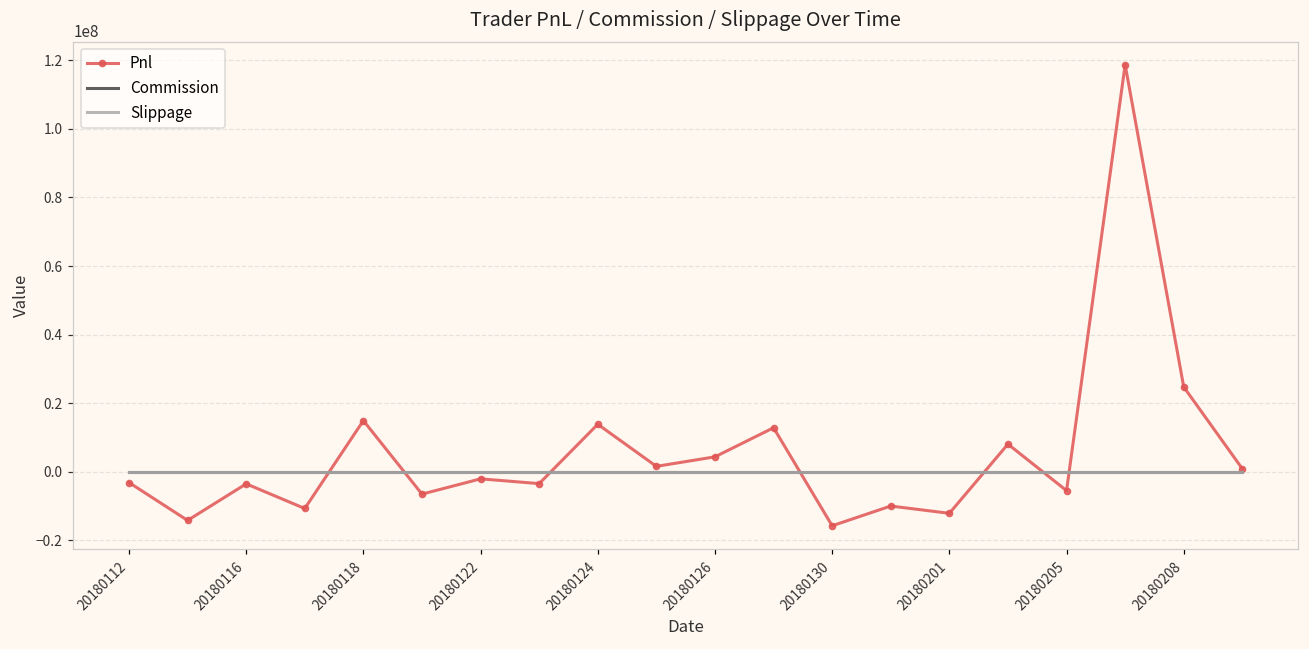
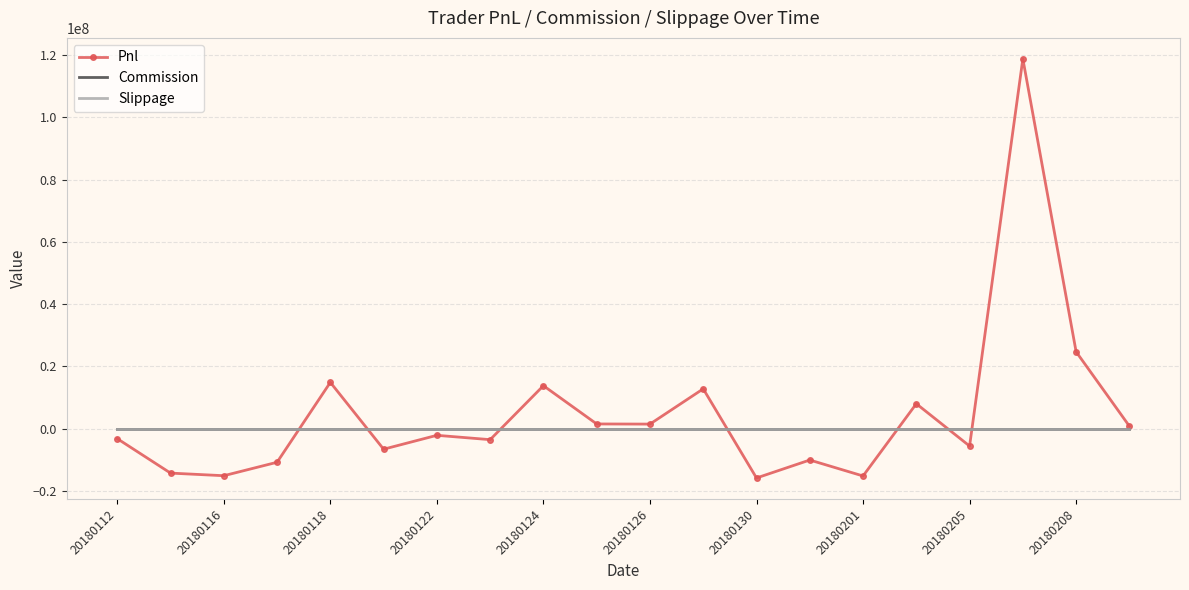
  {
    "Pnl": {
      "20180112": -3000000,
-     "20180116": -4000000,
+     "20180116": -15000000,
      "20180118": 15000000,
      "20180122": -2000000,
      "20180124": 14000000,
-     "20180126": 4000000,
+     "20180126": 1000000,
      "20180130": -16000000,
-     "20180201": -12000000,
+     "20180201": -15000000,
      "20180205": -6000000,
      "20180208": 25000000
    },
    "Slippage": {
      "20180112": 0,
      "20180116": 0,
      "20180118": 0,
      "20180122": 0,
      "20180124": 0,
      "20180126": 0,
      "20180130": 0,
      "20180201": 0,
      "20180205": 0,
      "20180208": 0
    }
  }
